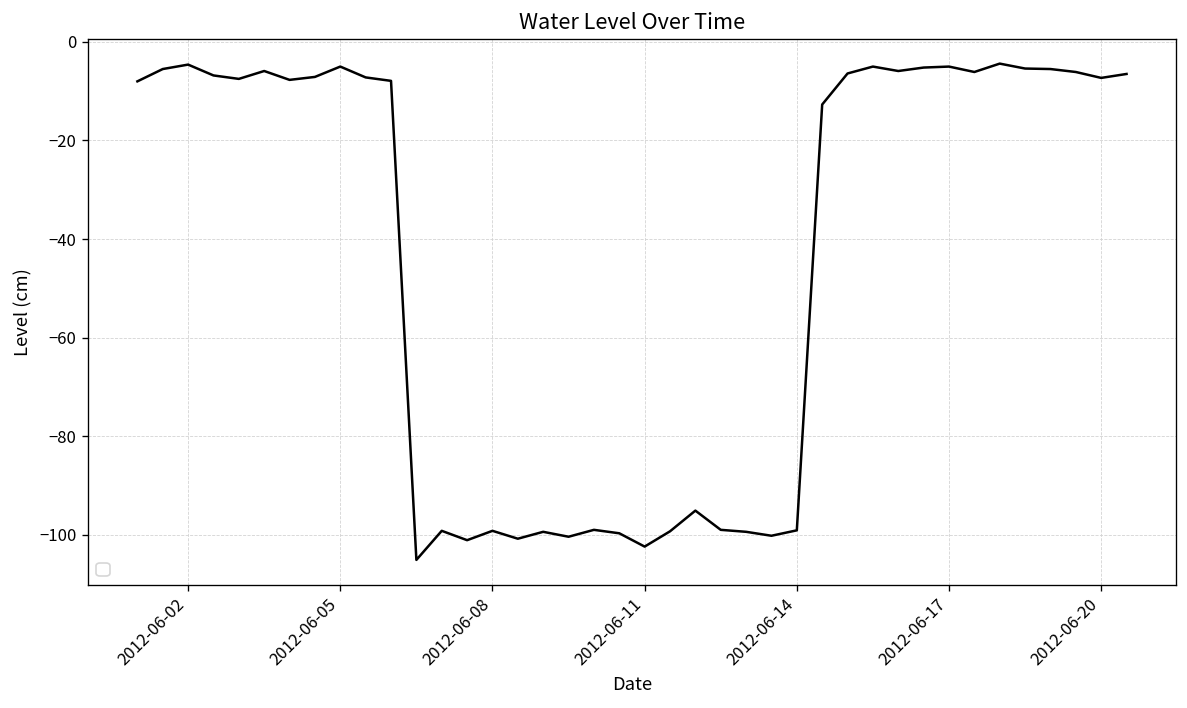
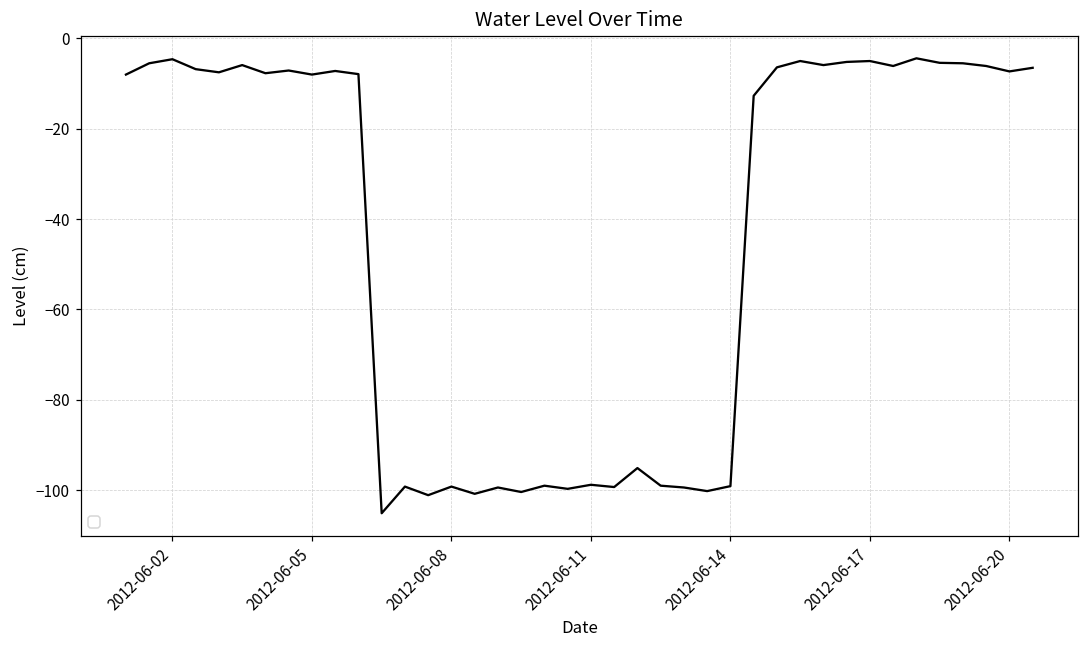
  {
    "2012-06-02": -5,
-   "2012-06-05": -5,
+   "2012-06-05": -8,
    "2012-06-08": -99,
-   "2012-06-11": -102,
+   "2012-06-11": -99,
    "2012-06-14": -99,
    "2012-06-17": -5,
    "2012-06-20": -7
  }
